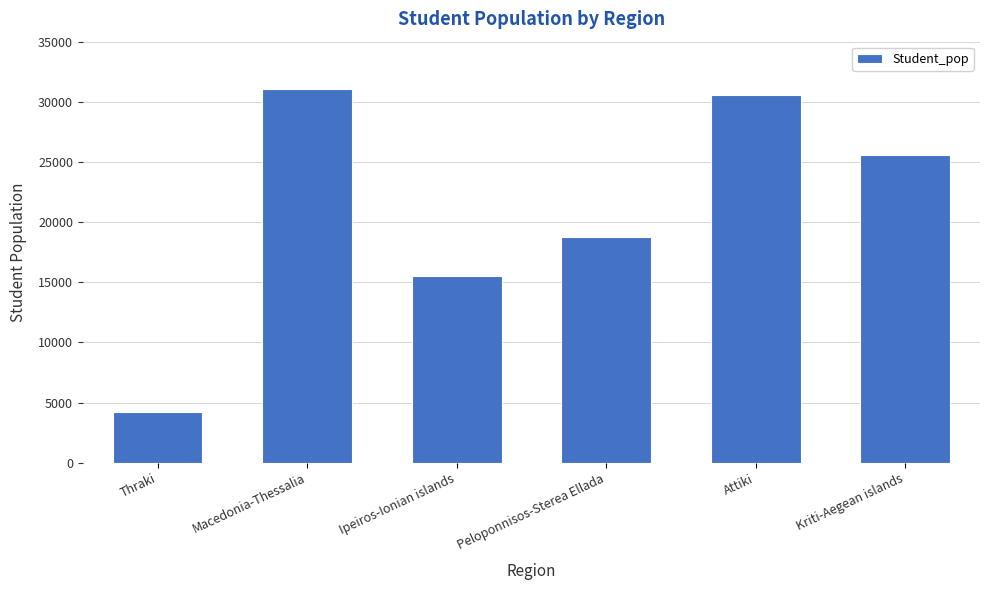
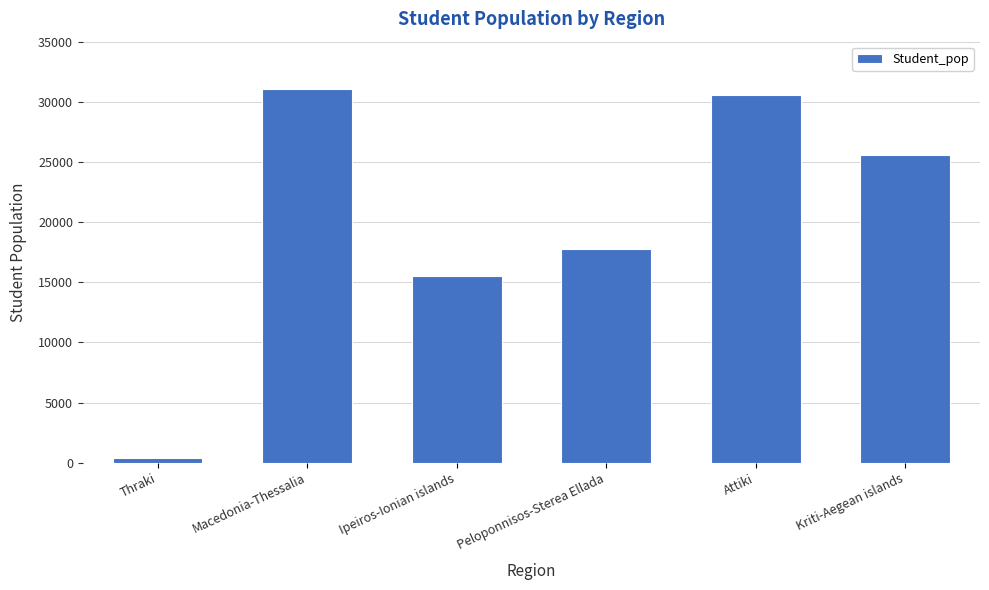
  {
-   "Thraki": 4200,
+   "Thraki": 400,
    "Macedonia-Thessalia": 31000,
    "Ipeiros-Ionian islands": 15600,
-   "Peloponnisos-Sterea Ellada": 18700,
+   "Peloponnisos-Sterea Ellada": 17700,
    "Attiki": 30600,
    "Kriti-Aegean islands": 25600
  }
